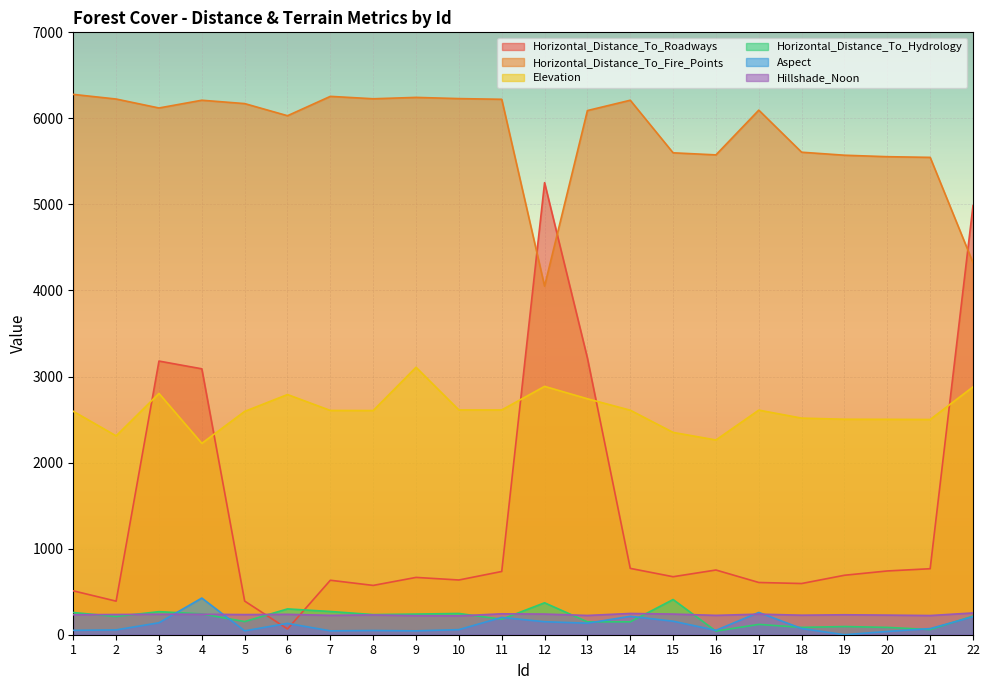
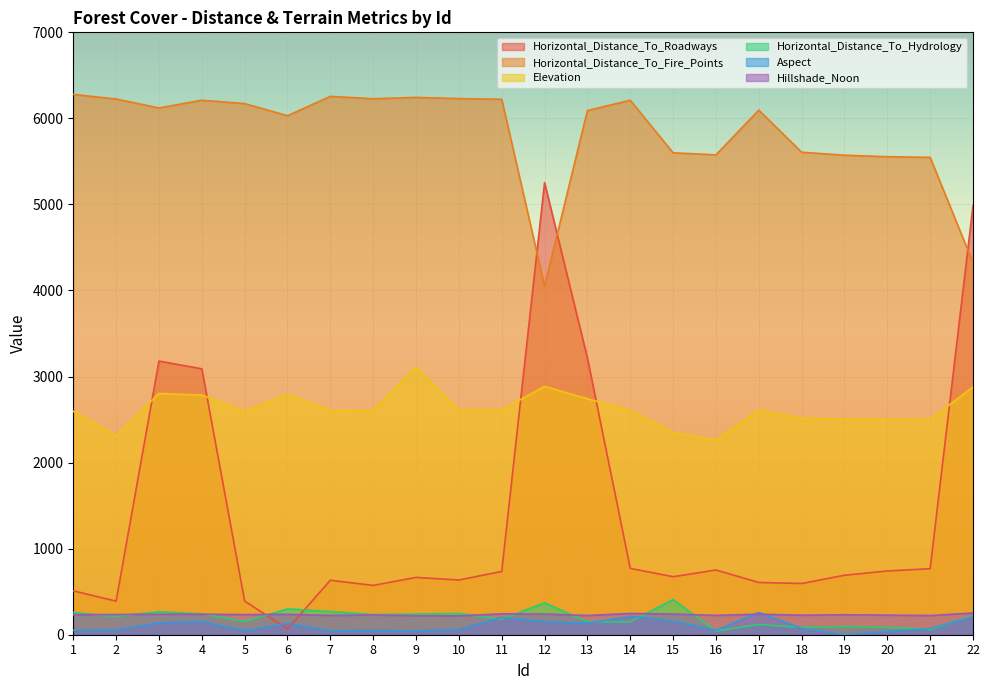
  {
    "Elevation": {
      "1": 2600,
      "2": 2300,
      "3": 2800,
-     "4": 2200,
+     "4": 2800,
      "5": 2600,
      "6": 2800,
      "7": 2600,
      "8": 2600,
      "9": 3100,
      "10": 2600,
      "11": 2600,
      "12": 2900,
      "13": 2700,
      "14": 2600,
      "15": 2400,
      "16": 2300,
      "17": 2600,
      "18": 2500,
      "19": 2500,
      "20": 2500,
      "21": 2500,
      "22": 2900
    },
    "Horizontal_Distance_To_Hydrology": {
      "5": 200,
      "6": 300,
      "7": 300,
      "12": 400,
      "14": 200,
      "15": 400,
      "17": 100,
      "19": 100,
      "20": 100
    },
    "Aspect": {
      "1": 100,
      "2": 100,
      "3": 100,
-     "4": 400,
+     "4": 200,
      "5": 0,
      "6": 100,
      "7": 0,
      "8": 0,
      "9": 0,
      "10": 100,
      "12": 200,
      "14": 200,
      "15": 200,
      "19": 0,
      "20": 0
    },
    "Hillshade_Noon": {
      "5": 200,
      "6": 200,
      "7": 200,
      "11": 200,
      "12": 200,
      "13": 200,
      "14": 200,
      "15": 200,
      "16": 200,
      "18": 200,
      "19": 200,
      "20": 200,
      "21": 200,
      "22": 300
    }
  }
